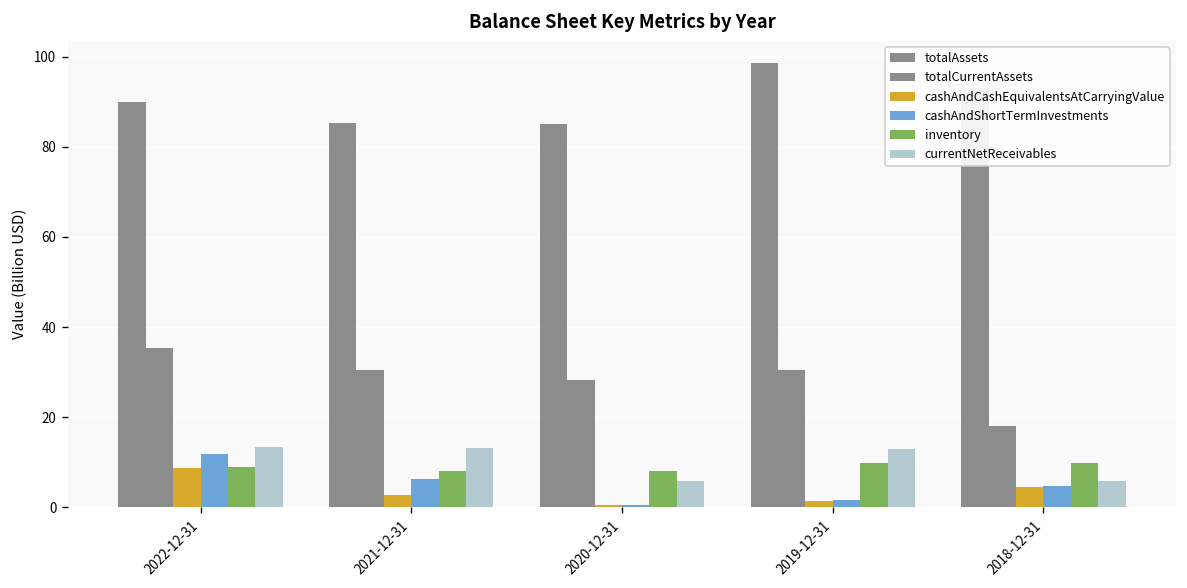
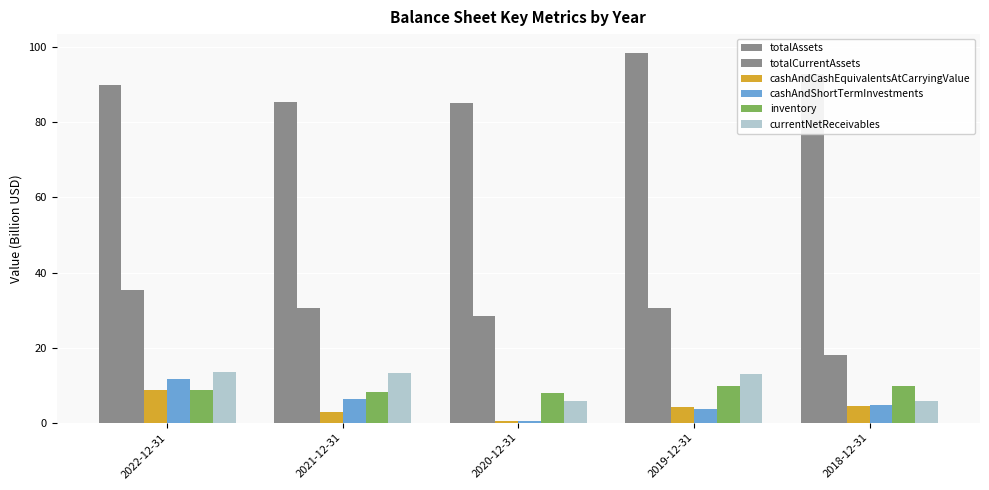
  {
    "cashAndCashEquivalentsAtCarryingValue": {
      "2022-12-31": 9,
      "2021-12-31": 3,
-     "2019-12-31": 1,
+     "2019-12-31": 4,
      "2018-12-31": 5
    },
    "cashAndShortTermInvestments": {
      "2022-12-31": 12,
      "2021-12-31": 6,
-     "2019-12-31": 2,
+     "2019-12-31": 4,
      "2018-12-31": 5
    },
    "inventory": {
      "2022-12-31": 9,
      "2021-12-31": 8,
      "2020-12-31": 8,
      "2019-12-31": 10,
      "2018-12-31": 10
    },
    "currentNetReceivables": {
      "2022-12-31": 13,
      "2021-12-31": 13,
      "2020-12-31": 6,
      "2019-12-31": 13,
      "2018-12-31": 6
    }
  }
